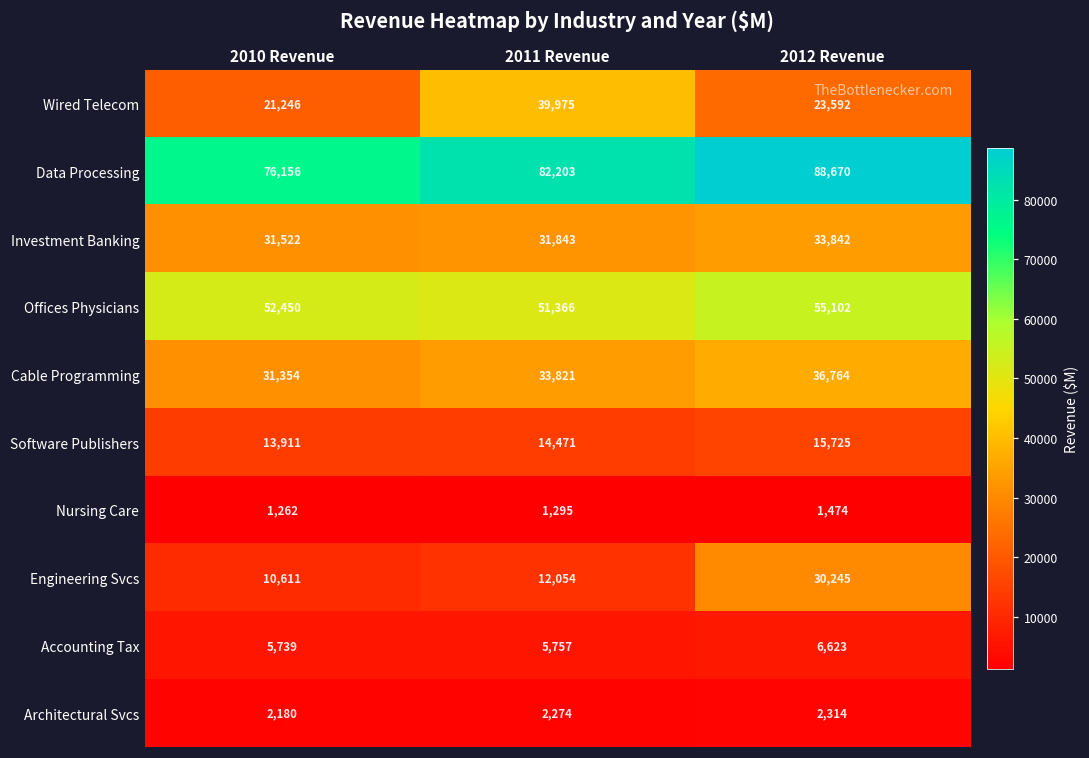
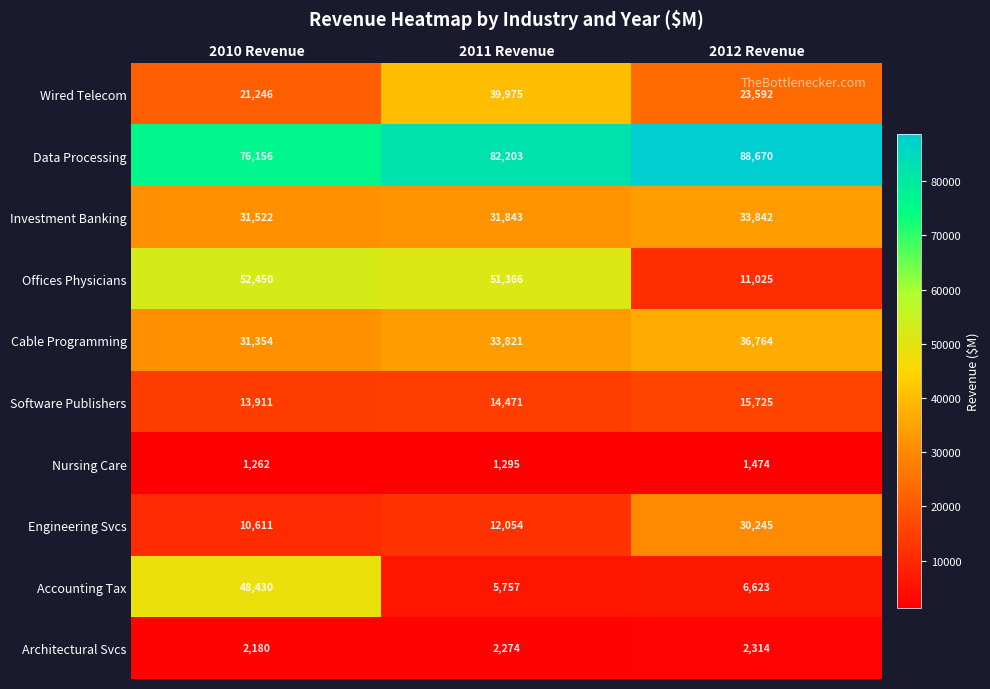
  {
    "Wired Telecom": {
      "2010 Revenue": "21,246",
      "2011 Revenue": "39,975"
    },
    "Data Processing": {
      "2010 Revenue": "76,156",
      "2011 Revenue": "82,203",
      "2012 Revenue": "88,670"
    },
    "Investment Banking": {
      "2010 Revenue": "31,522",
      "2011 Revenue": "31,843",
      "2012 Revenue": "33,842"
    },
    "Offices Physicians": {
      "2010 Revenue": "52,450",
      "2011 Revenue": "51,366",
-     "2012 Revenue": "55,102"
+     "2012 Revenue": "11,025"
    },
    "Cable Programming": {
      "2010 Revenue": "31,354",
      "2011 Revenue": "33,821",
      "2012 Revenue": "36,764"
    },
    "Software Publishers": {
      "2010 Revenue": "13,911",
      "2011 Revenue": "14,471",
      "2012 Revenue": "15,725"
    },
    "Nursing Care": {
      "2010 Revenue": "1,262",
      "2011 Revenue": "1,295",
      "2012 Revenue": "1,474"
    },
    "Engineering Svcs": {
      "2010 Revenue": "10,611",
      "2011 Revenue": "12,054",
      "2012 Revenue": "30,245"
    },
    "Accounting Tax": {
-     "2010 Revenue": "5,739",
+     "2010 Revenue": "48,430",
      "2011 Revenue": "5,757",
      "2012 Revenue": "6,623"
    },
    "Architectural Svcs": {
      "2010 Revenue": "2,180",
      "2011 Revenue": "2,274",
      "2012 Revenue": "2,314"
    }
  }
